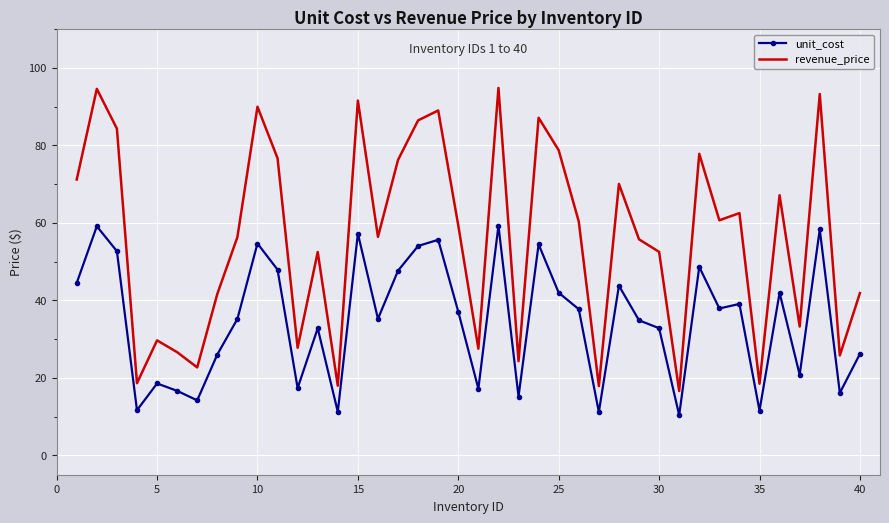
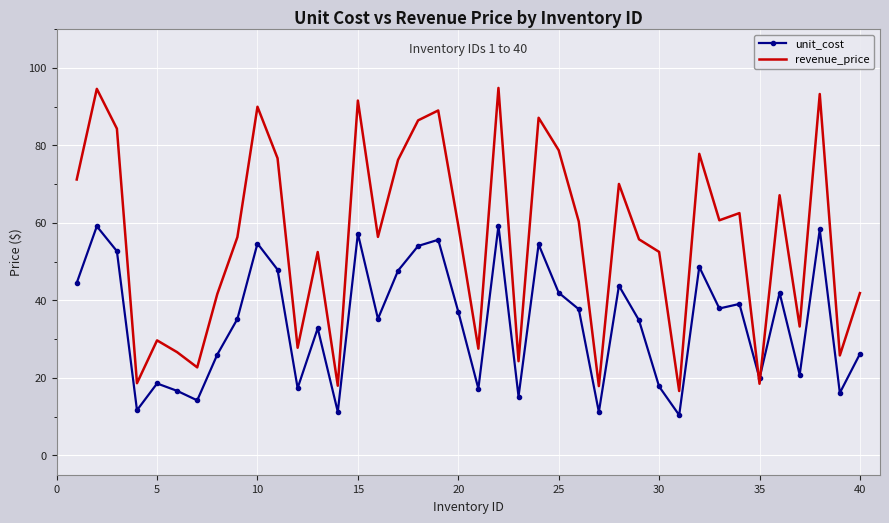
  {
    "unit_cost": {
      "5": 19,
      "10": 55,
      "15": 57,
      "20": 37,
      "25": 42,
-     "30": 33,
-     "35": 12,
+     "30": 18,
+     "35": 20,
      "40": 26
    },
    "revenue_price": {
      "5": 30,
      "10": 90,
      "15": 92,
      "20": 59,
      "25": 79,
      "30": 53,
      "35": 18,
      "40": 42
    }
  }
